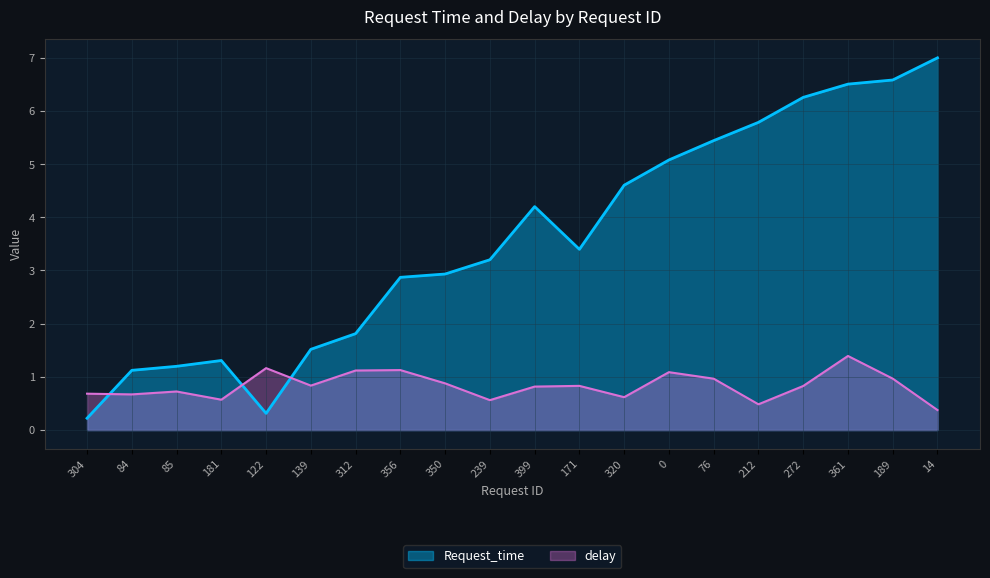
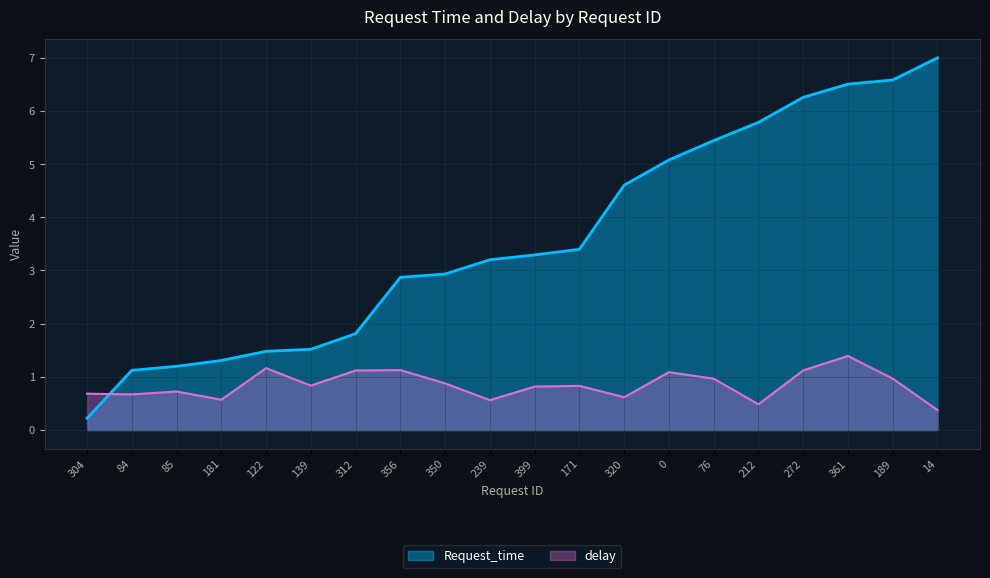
  {
    "Request_time": {
      "304": 0.2,
      "84": 1.1,
      "85": 1.2,
      "181": 1.3,
-     "122": 0.3,
+     "122": 1.5,
      "139": 1.5,
      "312": 1.8,
      "356": 2.9,
      "350": 2.9,
      "239": 3.2,
-     "399": 4.2,
+     "399": 3.3,
      "171": 3.4,
      "320": 4.6,
      "0": 5.1,
      "76": 5.4,
      "212": 5.8,
      "272": 6.3,
      "361": 6.5,
      "189": 6.6,
      "14": 7.0
    },
    "delay": {
      "304": 0.7,
      "84": 0.7,
      "85": 0.7,
      "181": 0.6,
      "122": 1.2,
      "139": 0.8,
      "312": 1.1,
      "356": 1.1,
      "350": 0.9,
      "239": 0.6,
      "399": 0.8,
      "171": 0.8,
      "320": 0.6,
      "0": 1.1,
      "76": 1.0,
      "212": 0.5,
-     "272": 0.8,
+     "272": 1.1,
      "361": 1.4,
      "189": 1.0,
      "14": 0.4
    }
  }
